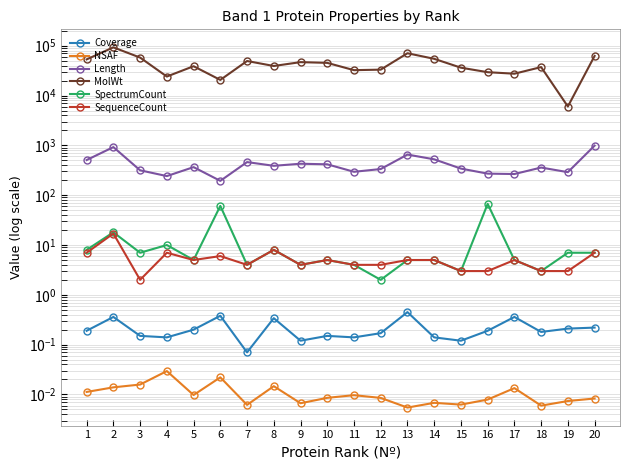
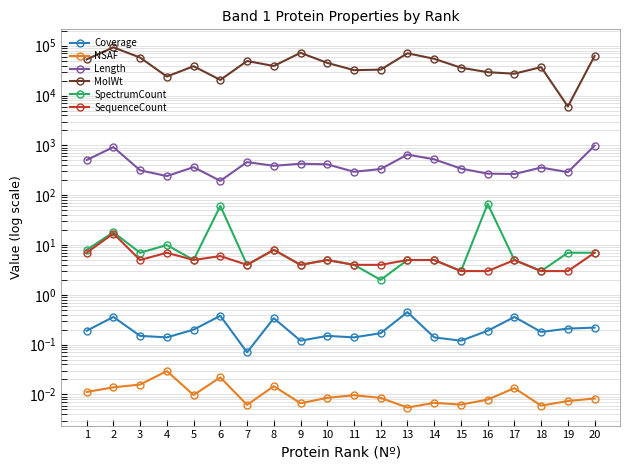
  {
    "Coverage": {
      "1": 0.19,
      "2": 0.4,
      "3": 0.15,
      "4": 0.14,
      "5": 0.20,
      "6": 0.4,
      "7": 0.07,
      "8": 0.3,
      "9": 0.12,
      "10": 0.15,
      "11": 0.14,
      "12": 0.17,
      "13": 0.5,
      "14": 0.14,
      "15": 0.12,
      "16": 0.19,
      "17": 0.4,
      "18": 0.18,
      "19": 0.21,
      "20": 0.2
    },
    "NSAF": {
      "1": 0.011,
      "2": 0.014,
      "3": 0.016,
      "4": 0.03,
      "5": 0.010,
      "6": 0.02,
      "7": 0.006,
      "8": 0.015,
      "9": 0.007,
      "10": 0.009,
      "11": 0.010,
      "12": 0.009,
      "13": 0.005,
      "14": 0.007,
      "15": 0.006,
      "16": 0.008,
      "17": 0.013,
      "18": 0.006,
      "19": 0.007,
      "20": 0.008
    },
    "Length": {
      "1": 500,
      "2": 900,
      "3": 300,
      "4": 200,
      "5": 400,
      "6": 190,
      "7": 500,
      "8": 400,
      "9": 400,
      "10": 400,
      "11": 300,
      "12": 300,
      "13": 700,
      "14": 500,
      "15": 300,
      "16": 300,
      "17": 300,
      "18": 400,
      "19": 300,
      "20": 1000
    },
    "MolWt": {
      "1": 50000,
      "2": 90000,
      "3": 60000,
      "4": 20000,
      "5": 40000,
      "6": 21000,
      "7": 50000,
      "8": 40000,
-     "9": 50000,
+     "9": 70000,
      "10": 50000,
      "11": 30000,
      "12": 30000,
      "13": 70000,
      "14": 50000,
      "15": 40000,
      "16": 30000,
      "17": 30000,
      "18": 40000,
      "19": 6000,
      "20": 60000
    },
    "SpectrumCount": {
      "1": 8,
      "3": 7,
      "4": 10,
      "6": 60,
      "12": 2,
      "16": 70,
      "19": 7
    },
    "SequenceCount": {
      "1": 7,
-     "3": 2,
+     "3": 5,
      "4": 7,
      "6": 6,
      "12": 4,
      "16": 3,
      "19": 3
    }
  }
